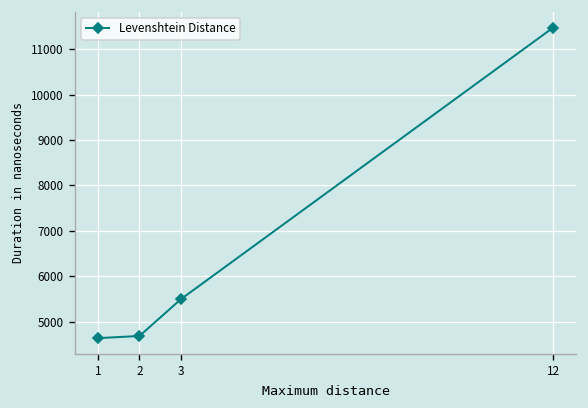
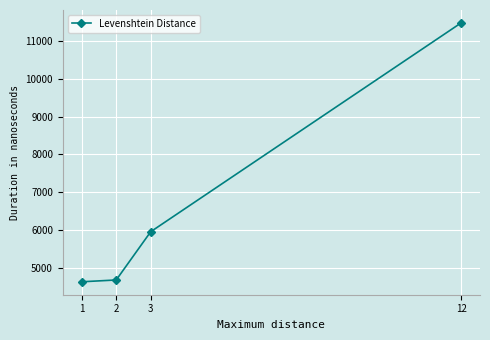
  {
    "1": 4600,
    "2": 4700,
-   "3": 5500,
+   "3": 6000,
    "12": 11500
  }
